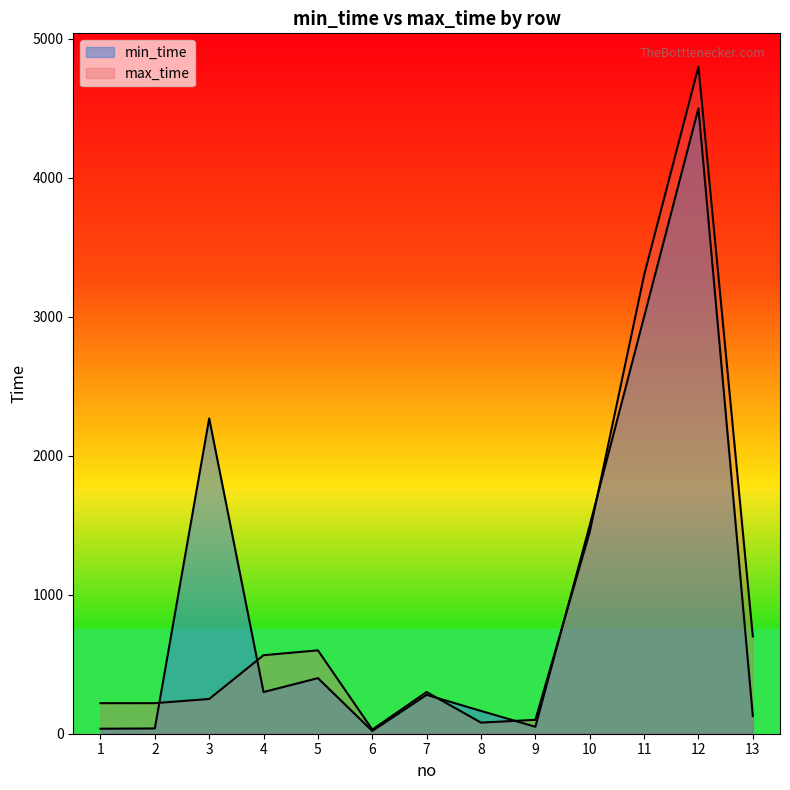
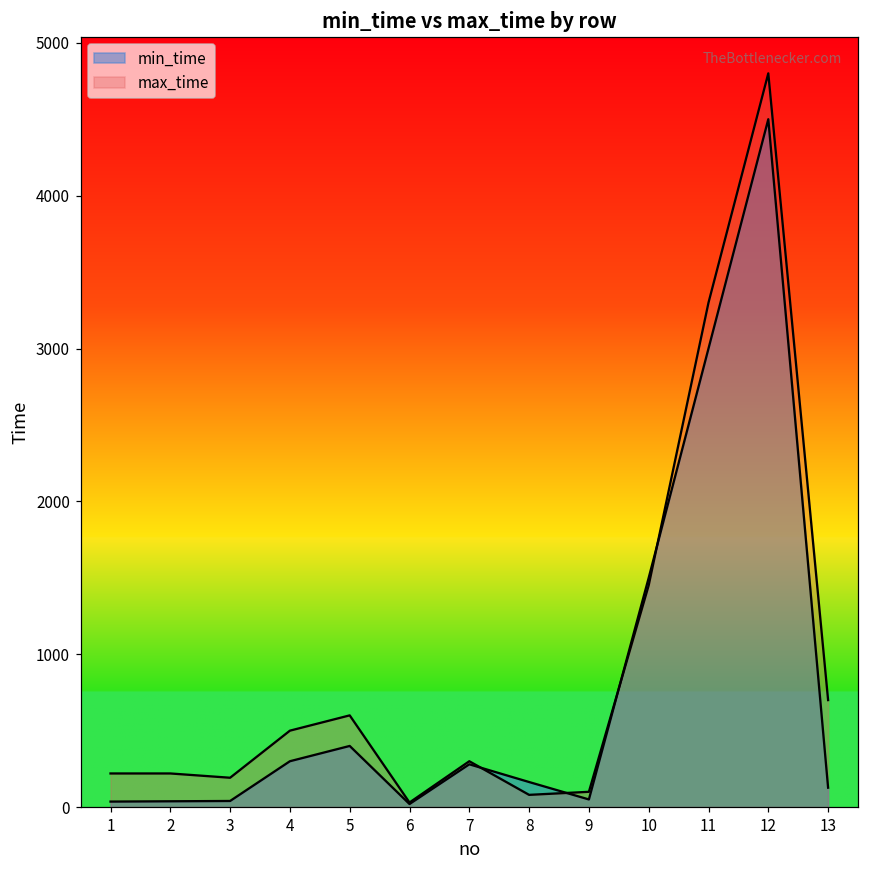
  {
    "min_time": {
      "1": 40,
      "2": 40,
-     "3": 2270,
+     "3": 40,
      "4": 300,
      "5": 400,
      "7": 280,
      "8": 160,
      "9": 50,
      "10": 1500,
      "11": 3000,
      "12": 4500,
      "13": 130
    },
    "max_time": {
      "1": 220,
      "2": 220,
-     "3": 250,
-     "4": 570,
+     "3": 190,
+     "4": 500,
      "5": 600,
      "7": 300,
      "8": 80,
      "9": 100,
      "10": 1450,
      "11": 3300,
      "12": 4800,
      "13": 700
    }
  }
